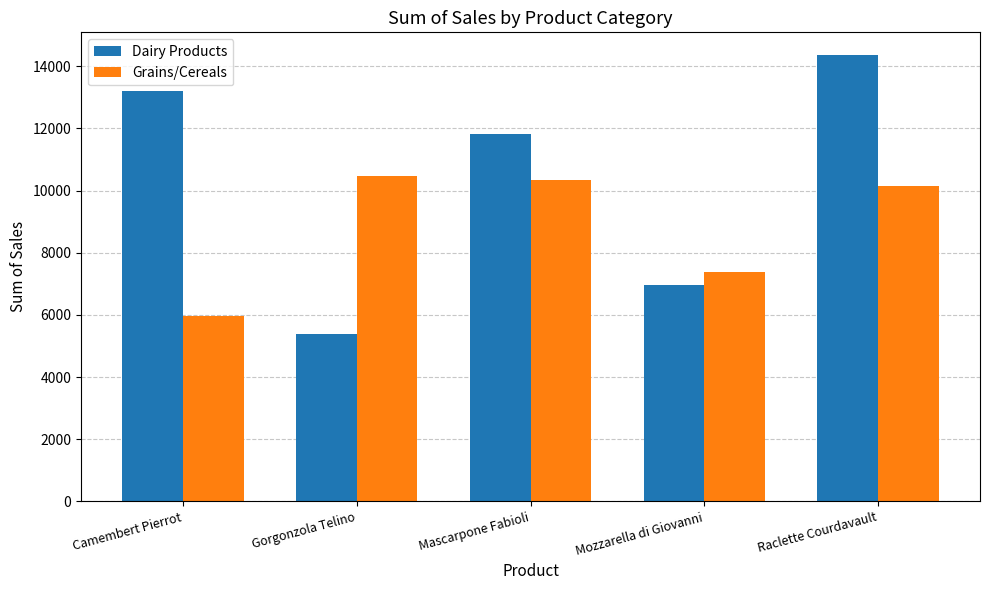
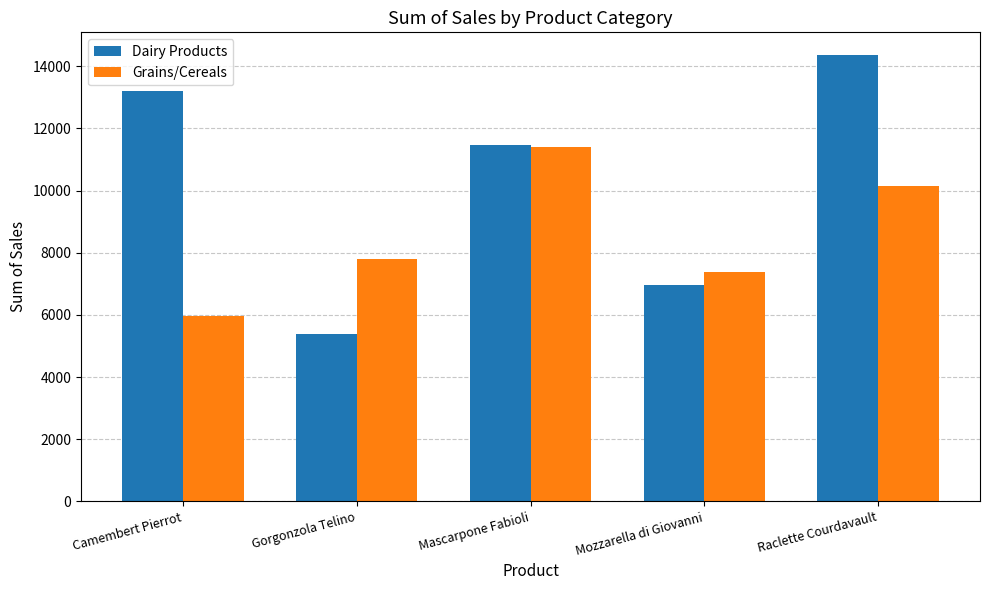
  {
    "Dairy Products": {
      "Camembert Pierrot": 13200,
      "Gorgonzola Telino": 5400,
-     "Mascarpone Fabioli": 11800,
+     "Mascarpone Fabioli": 11500,
      "Mozzarella di Giovanni": 7000,
      "Raclette Courdavault": 14400
    },
    "Grains/Cereals": {
      "Camembert Pierrot": 6000,
-     "Gorgonzola Telino": 10500,
-     "Mascarpone Fabioli": 10300,
+     "Gorgonzola Telino": 7800,
+     "Mascarpone Fabioli": 11400,
      "Mozzarella di Giovanni": 7400,
      "Raclette Courdavault": 10100
    }
  }
